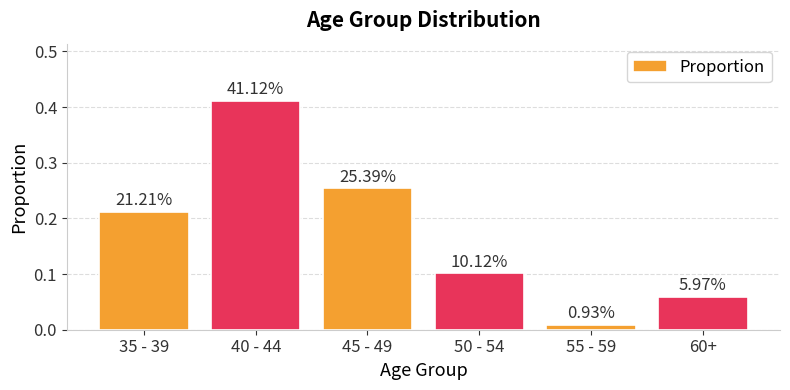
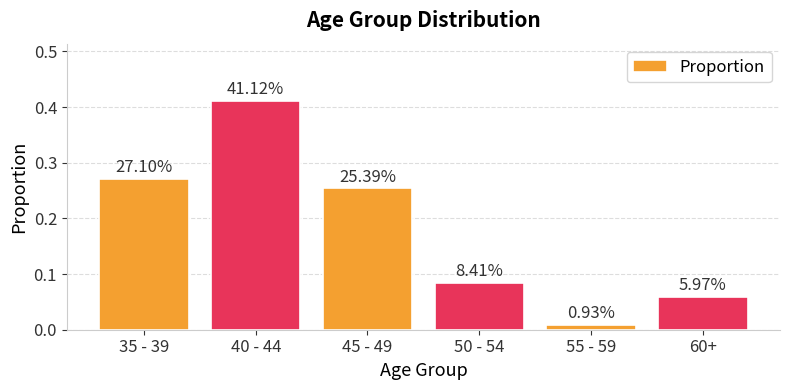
  {
-   "35 - 39": "21.21%",
+   "35 - 39": "27.10%",
    "40 - 44": "41.12%",
    "45 - 49": "25.39%",
-   "50 - 54": "10.12%",
+   "50 - 54": "8.41%",
    "55 - 59": "0.93%",
    "60+": "5.97%"
  }
